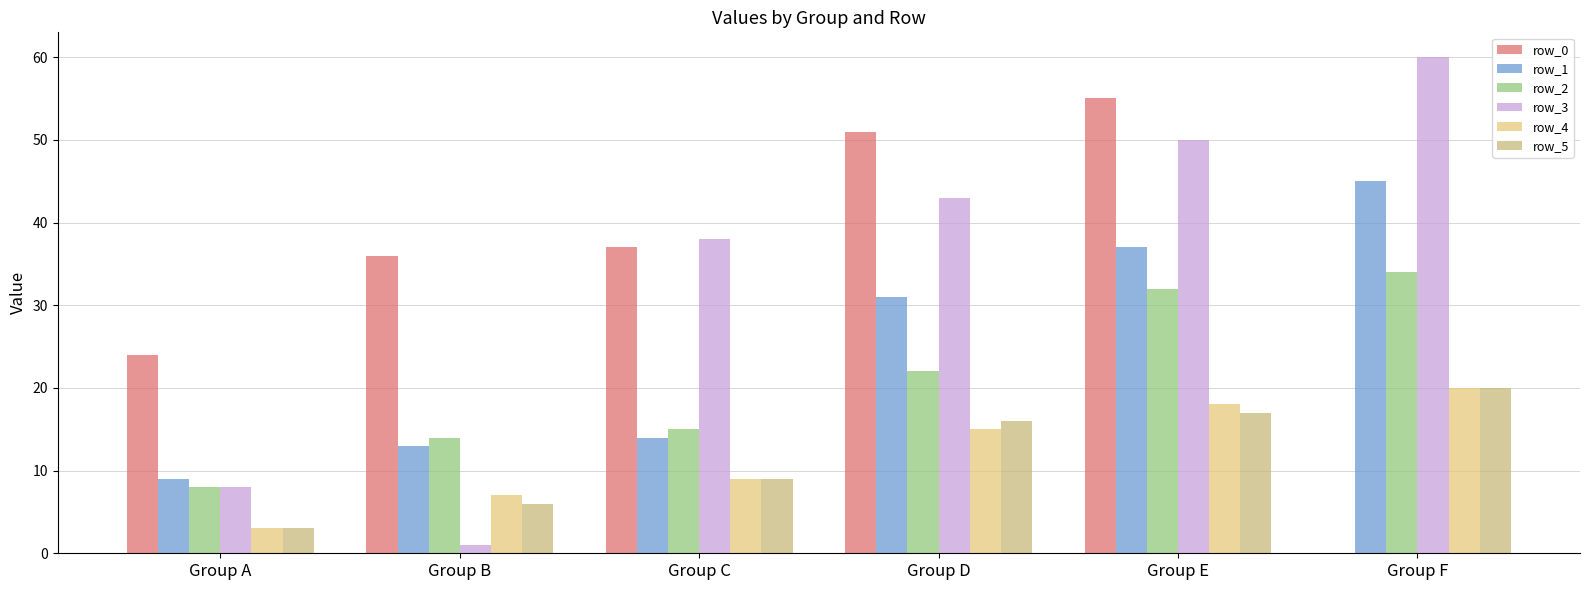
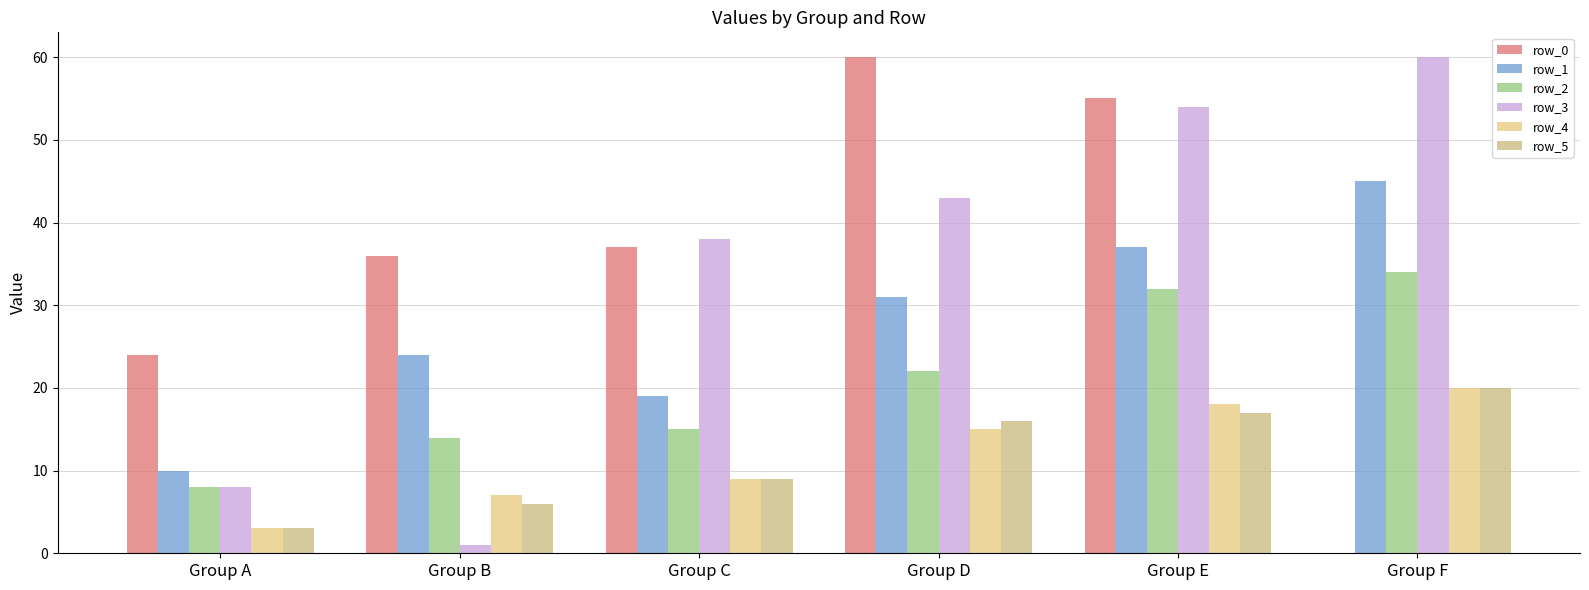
  {
    "row_0": {
      "Group A": 24,
      "Group B": 36,
      "Group C": 37,
-     "Group D": 51,
+     "Group D": 60,
      "Group E": 55,
      "Group F": 0
    },
    "row_1": {
-     "Group A": 9,
-     "Group B": 13,
-     "Group C": 14,
+     "Group A": 10,
+     "Group B": 24,
+     "Group C": 19,
      "Group D": 31,
      "Group E": 37,
      "Group F": 45
    },
    "row_3": {
      "Group A": 8,
      "Group B": 1,
      "Group C": 38,
      "Group D": 43,
-     "Group E": 50,
+     "Group E": 54,
      "Group F": 60
    }
  }
